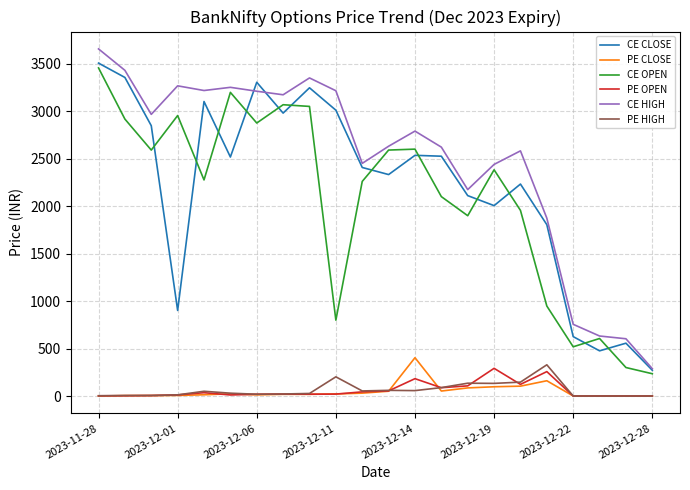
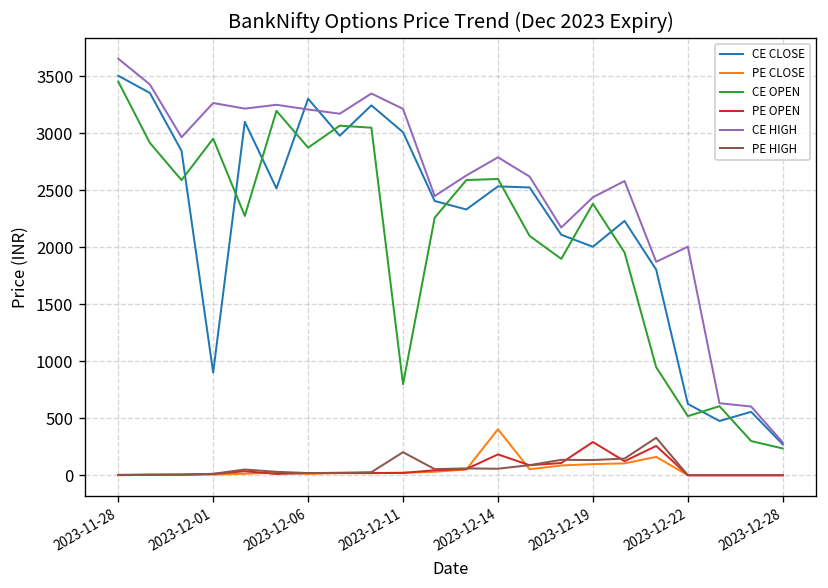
  {
    "CE CLOSE": {
      "2023-11-28": 3500,
      "2023-12-01": 900,
      "2023-12-06": 3300,
      "2023-12-11": 3000,
      "2023-12-14": 2500,
      "2023-12-19": 2000,
      "2023-12-22": 600
    },
    "PE CLOSE": {
      "2023-12-14": 400,
      "2023-12-19": 100
    },
    "CE OPEN": {
      "2023-11-28": 3500,
      "2023-12-01": 3000,
      "2023-12-06": 2900,
      "2023-12-11": 800,
      "2023-12-14": 2600,
      "2023-12-19": 2400,
      "2023-12-22": 500,
      "2023-12-28": 200
    },
    "PE OPEN": {
      "2023-12-14": 200,
      "2023-12-19": 300
    },
    "CE HIGH": {
      "2023-11-28": 3700,
      "2023-12-01": 3300,
      "2023-12-06": 3200,
      "2023-12-11": 3200,
      "2023-12-14": 2800,
      "2023-12-19": 2400,
-     "2023-12-22": 800
+     "2023-12-22": 2000
    },
    "PE HIGH": {
      "2023-12-11": 200,
      "2023-12-14": 100,
      "2023-12-19": 100
    }
  }
